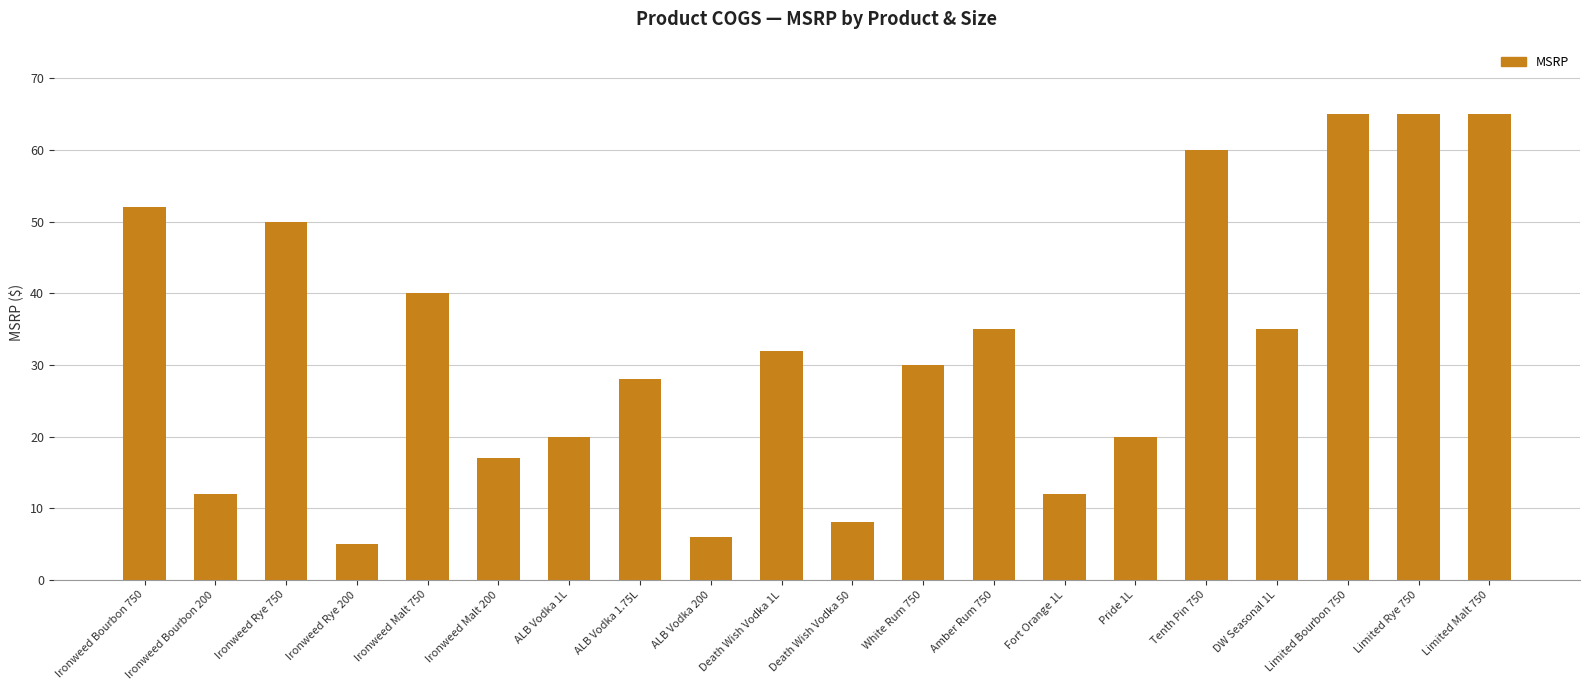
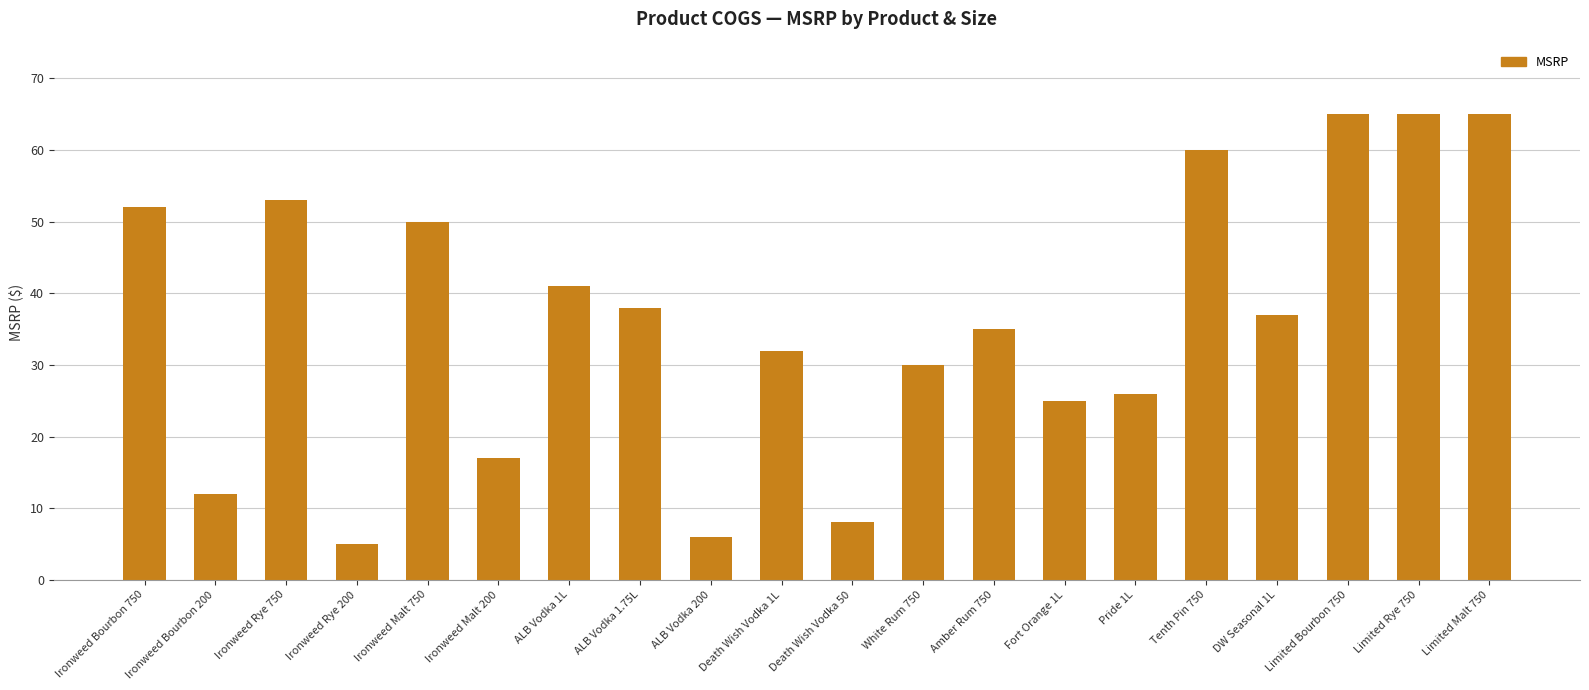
  {
    "Ironweed Bourbon 750": 52,
    "Ironweed Bourbon 200": 12,
-   "Ironweed Rye 750": 50,
+   "Ironweed Rye 750": 53,
    "Ironweed Rye 200": 5,
-   "Ironweed Malt 750": 40,
+   "Ironweed Malt 750": 50,
    "Ironweed Malt 200": 17,
-   "ALB Vodka 1L": 20,
-   "ALB Vodka 1.75L": 28,
+   "ALB Vodka 1L": 41,
+   "ALB Vodka 1.75L": 38,
    "ALB Vodka 200": 6,
    "Death Wish Vodka 1L": 32,
    "Death Wish Vodka 50": 8,
    "White Rum 750": 30,
    "Amber Rum 750": 35,
-   "Fort Orange 1L": 12,
-   "Pride 1L": 20,
+   "Fort Orange 1L": 25,
+   "Pride 1L": 26,
    "Tenth Pin 750": 60,
-   "DW Seasonal 1L": 35,
+   "DW Seasonal 1L": 37,
    "Limited Bourbon 750": 65,
    "Limited Rye 750": 65,
    "Limited Malt 750": 65
  }
